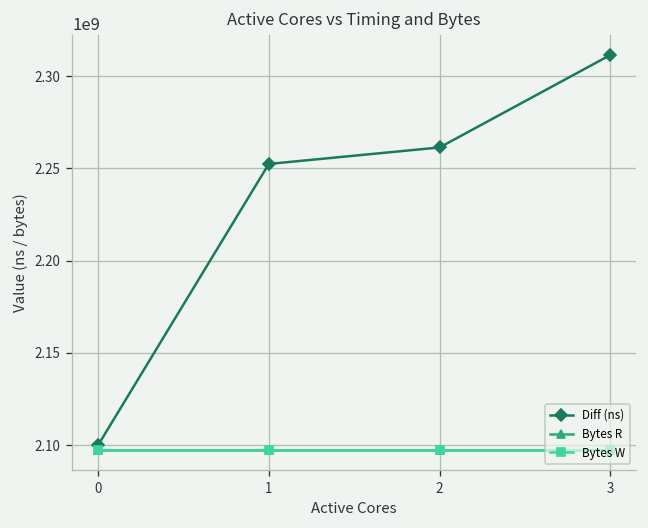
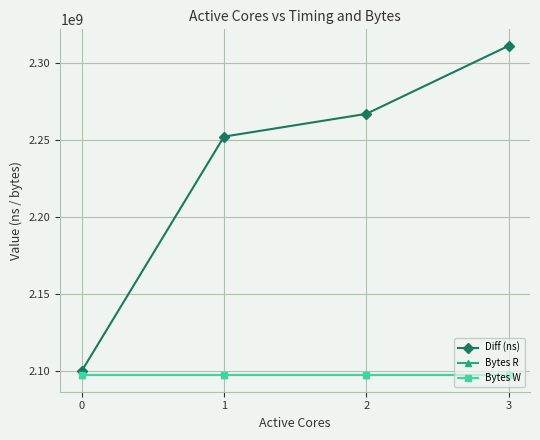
  {
    "Diff (ns)": {
      "0": 2100000000,
      "1": 2252000000,
-     "2": 2261000000,
+     "2": 2267000000,
      "3": 2311000000
    },
    "Bytes W": {
      "0": 2097000000,
      "1": 2097000000,
      "2": 2097000000
    }
  }
